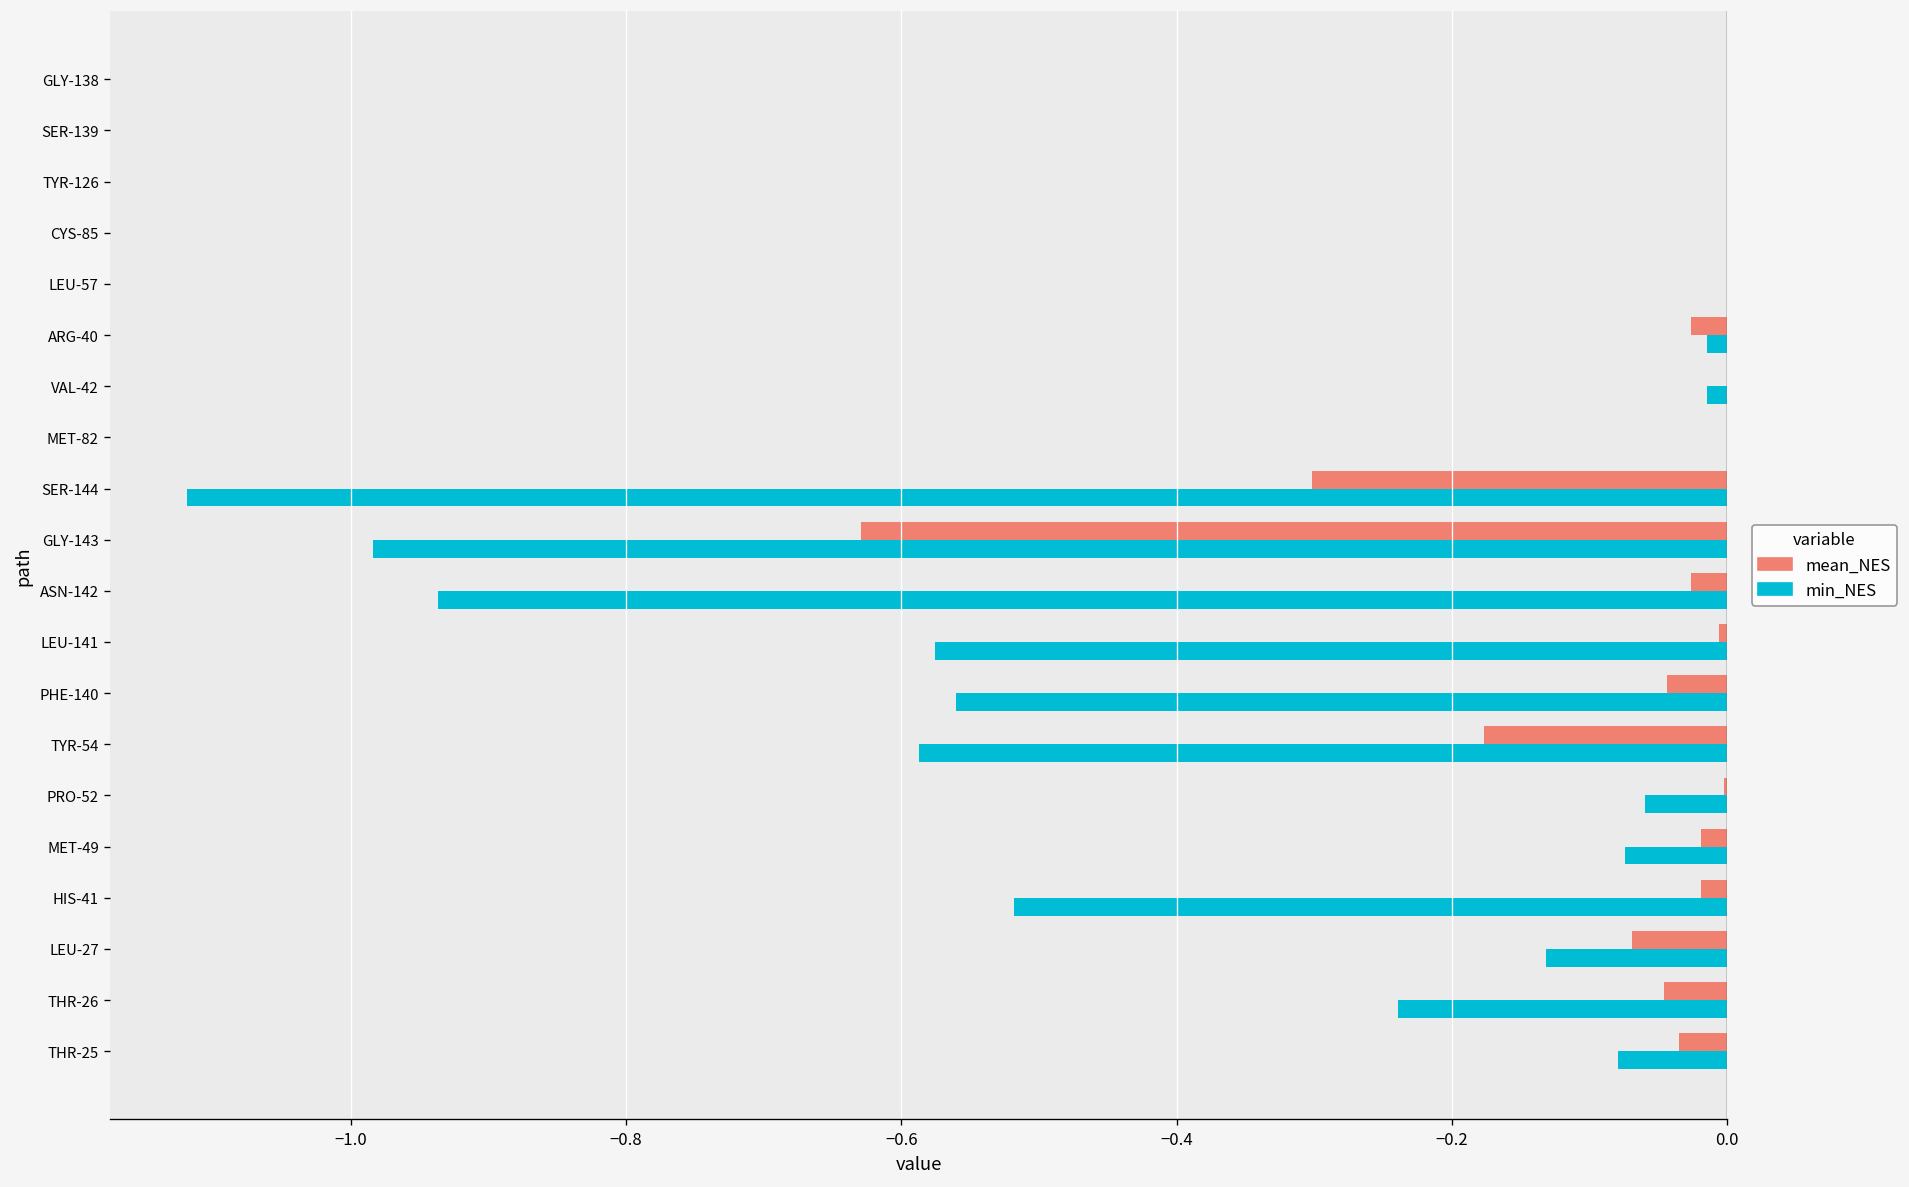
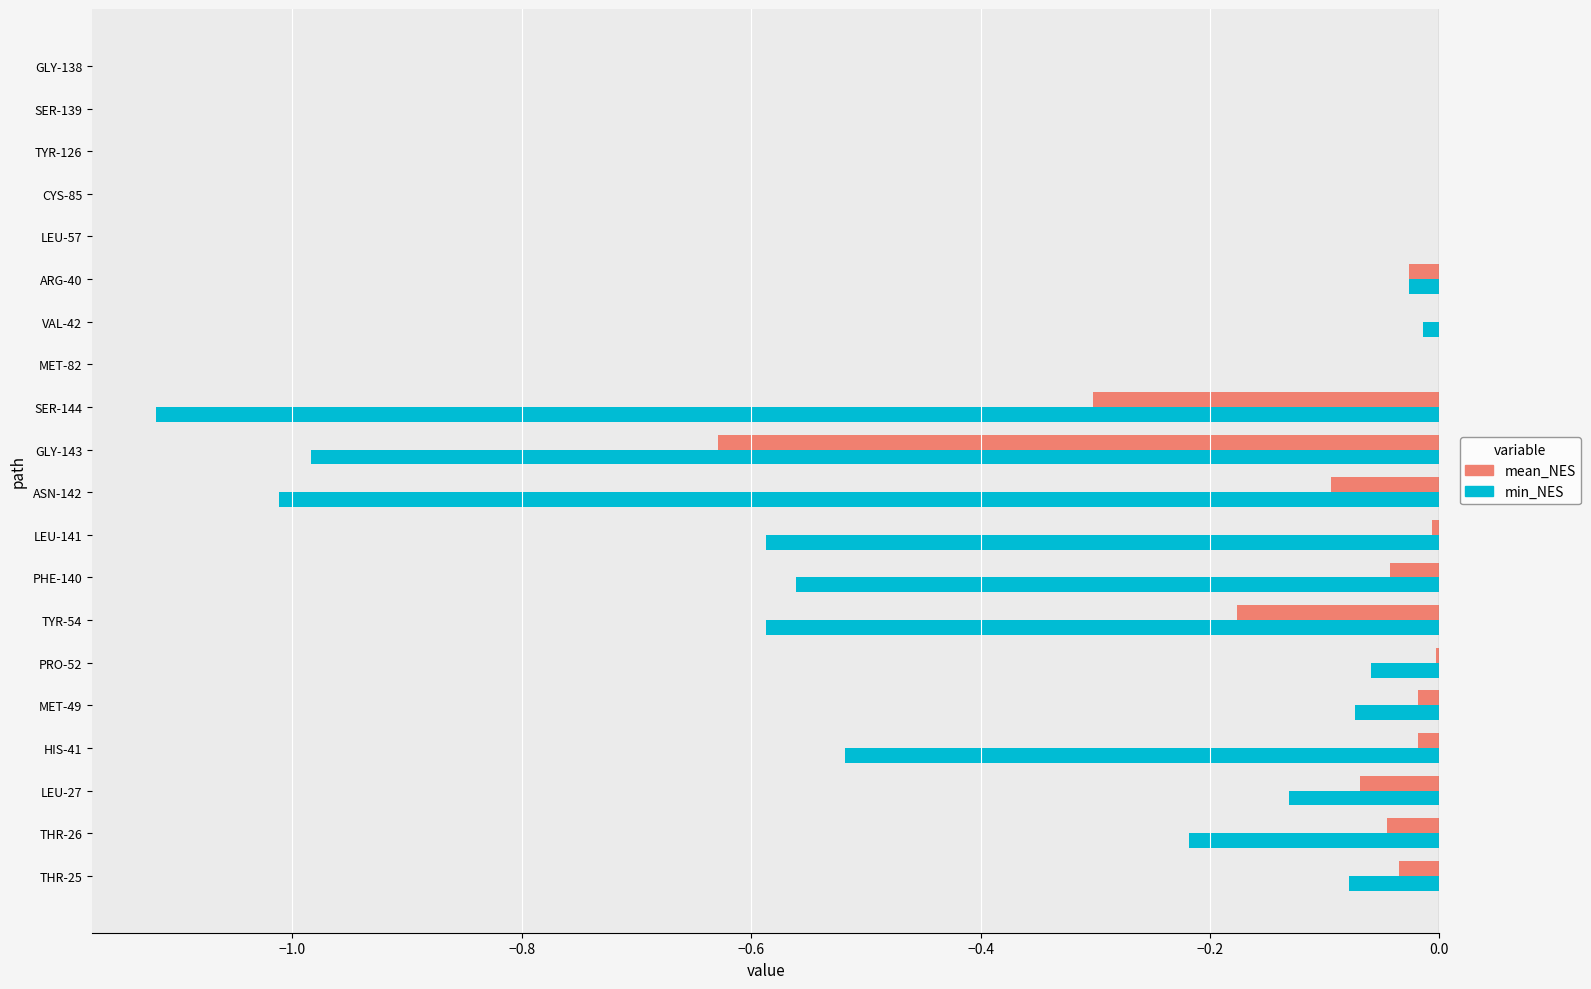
  {
    "mean_NES": {
      "GLY-138": 0.000,
      "SER-139": 0.000,
      "TYR-126": 0.000,
      "CYS-85": 0.000,
      "LEU-57": 0.000,
      "ARG-40": -0.027,
      "VAL-42": 0.000,
      "MET-82": 0.000,
      "SER-144": -0.302,
      "GLY-143": -0.629,
-     "ASN-142": -0.026,
+     "ASN-142": -0.095,
      "LEU-141": -0.006,
      "PHE-140": -0.044,
      "TYR-54": -0.177,
      "PRO-52": -0.003,
      "MET-49": -0.019,
      "HIS-41": -0.019,
      "LEU-27": -0.070,
      "THR-26": -0.046,
      "THR-25": -0.035
    },
    "min_NES": {
      "GLY-138": 0.000,
      "SER-139": 0.000,
      "TYR-126": 0.000,
      "CYS-85": 0.000,
      "LEU-57": 0.000,
-     "ARG-40": -0.015,
+     "ARG-40": -0.027,
      "VAL-42": -0.015,
      "MET-82": 0.000,
      "SER-144": -1.119,
      "GLY-143": -0.984,
-     "ASN-142": -0.937,
-     "LEU-141": -0.575,
+     "ASN-142": -1.012,
+     "LEU-141": -0.587,
      "PHE-140": -0.561,
      "TYR-54": -0.587,
      "PRO-52": -0.060,
      "MET-49": -0.074,
      "HIS-41": -0.518,
      "LEU-27": -0.131,
-     "THR-26": -0.239,
+     "THR-26": -0.219,
      "THR-25": -0.079
    }
  }
